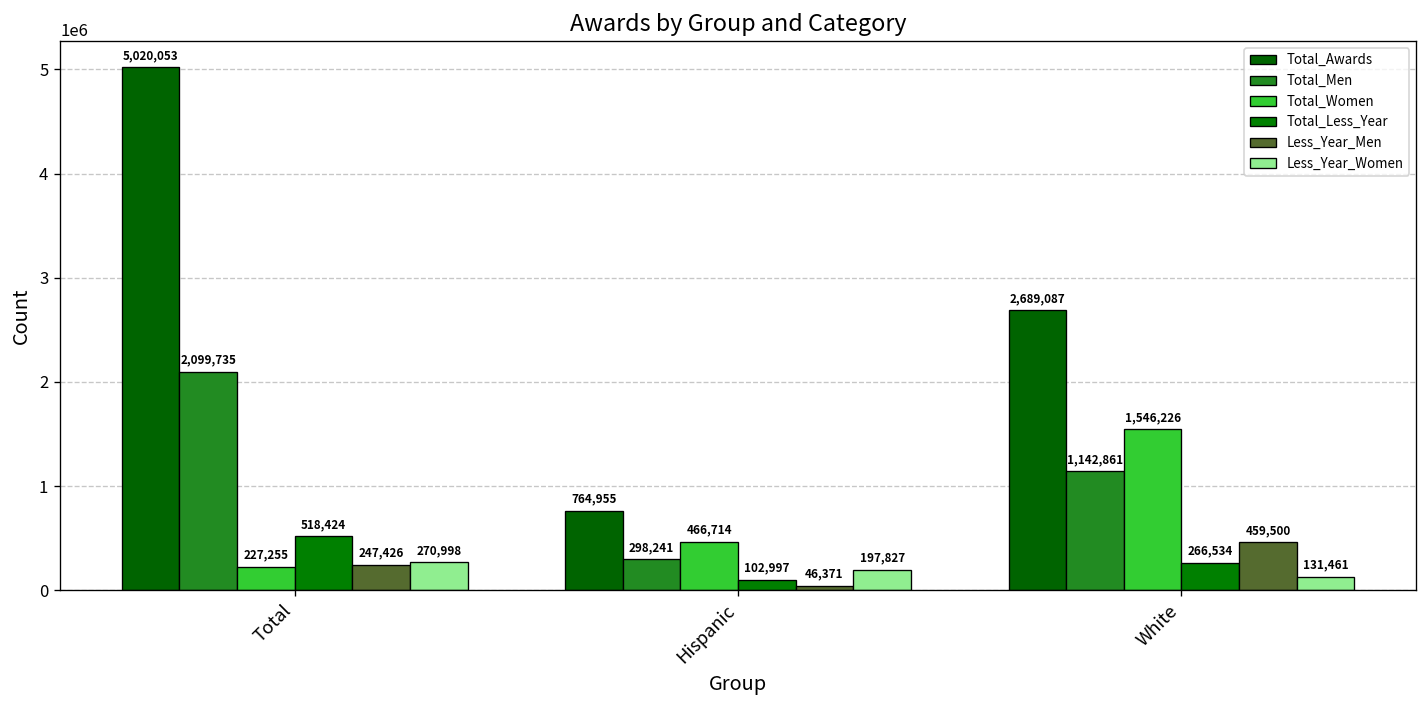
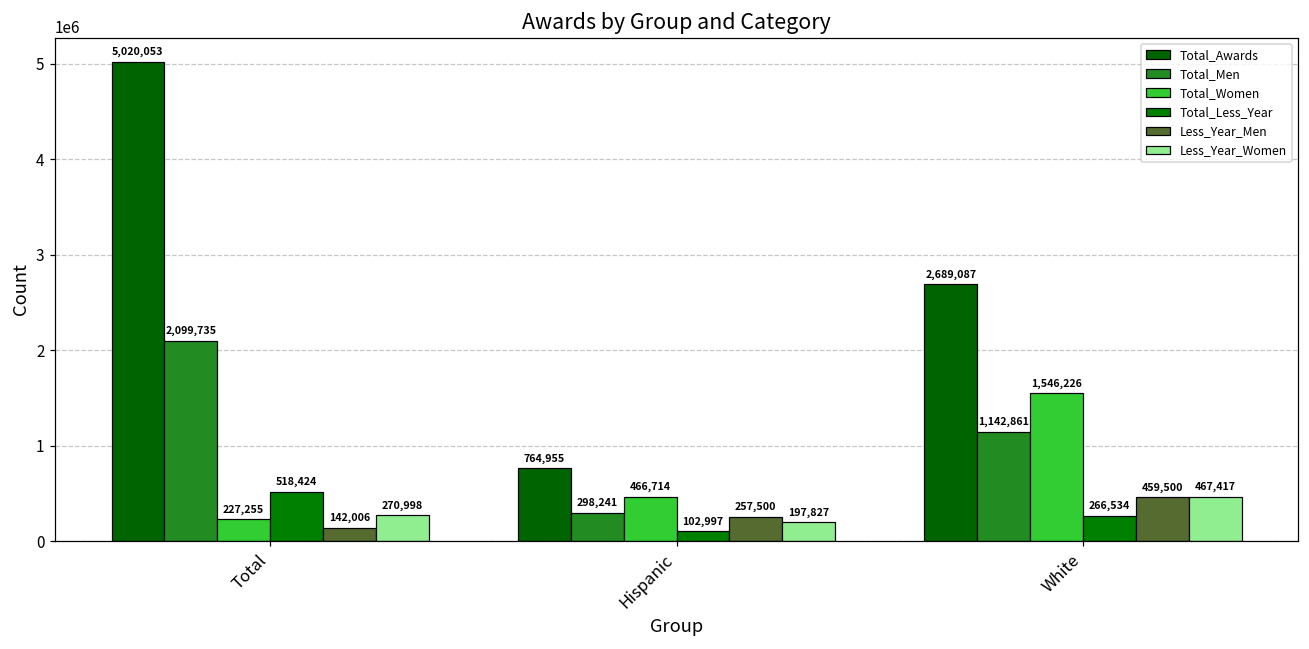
  {
    "Total_Women": {
      "Total": "227,255",
      "Hispanic": "466,714",
      "White": "1,546,226"
    },
    "Less_Year_Men": {
-     "Total": "247,426",
-     "Hispanic": "46,371",
+     "Total": "142,006",
+     "Hispanic": "257,500",
      "White": "459,500"
    },
    "Less_Year_Women": {
      "Total": "270,998",
      "Hispanic": "197,827",
-     "White": "131,461"
+     "White": "467,417"
    }
  }
